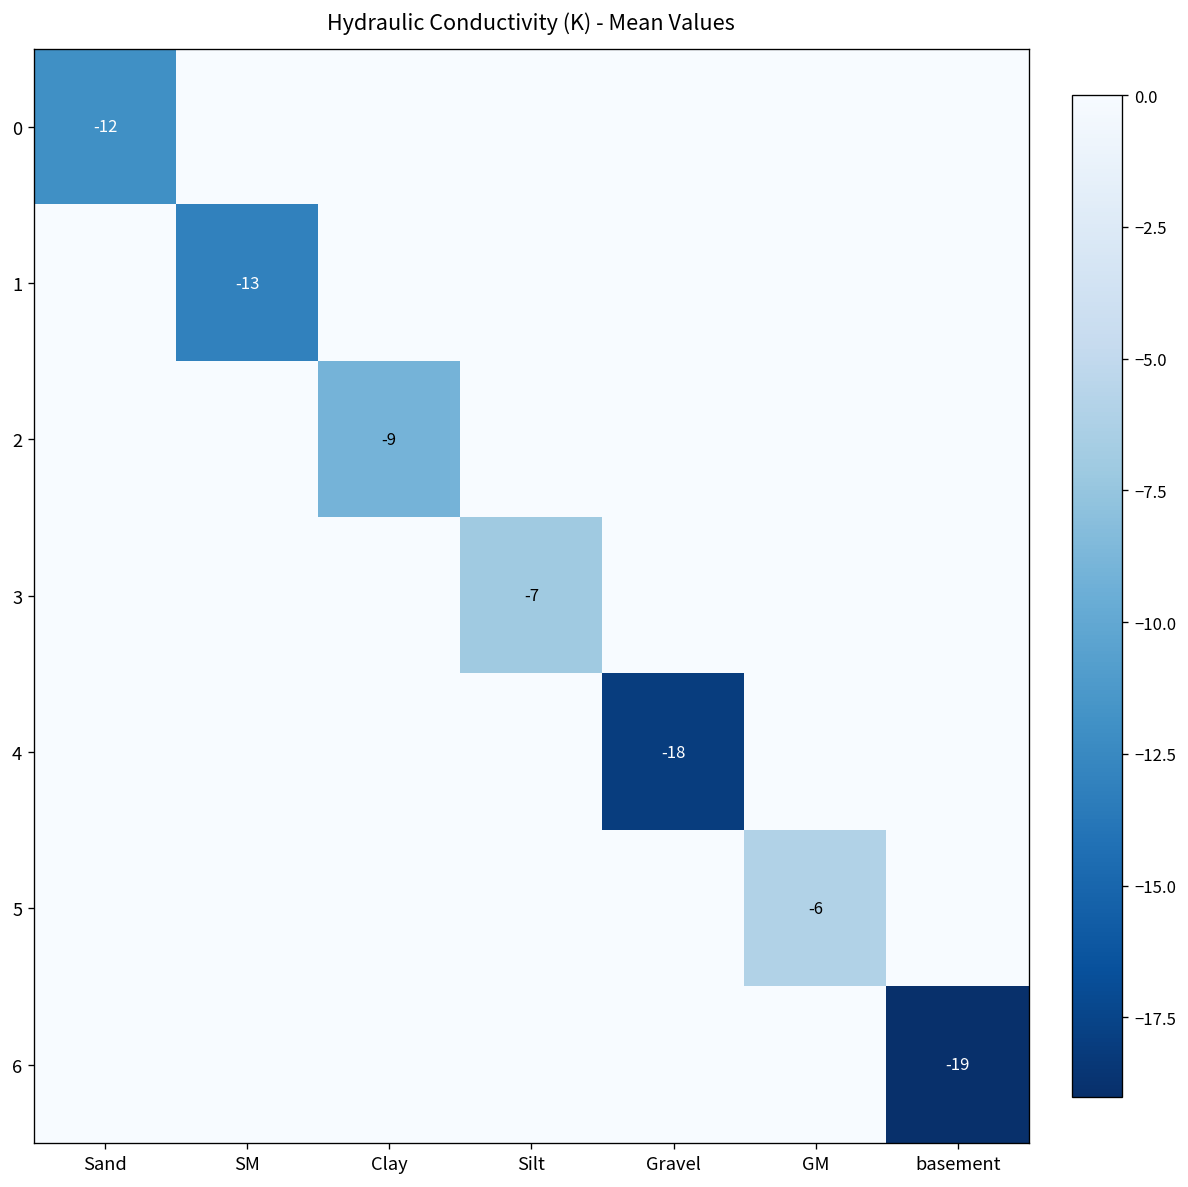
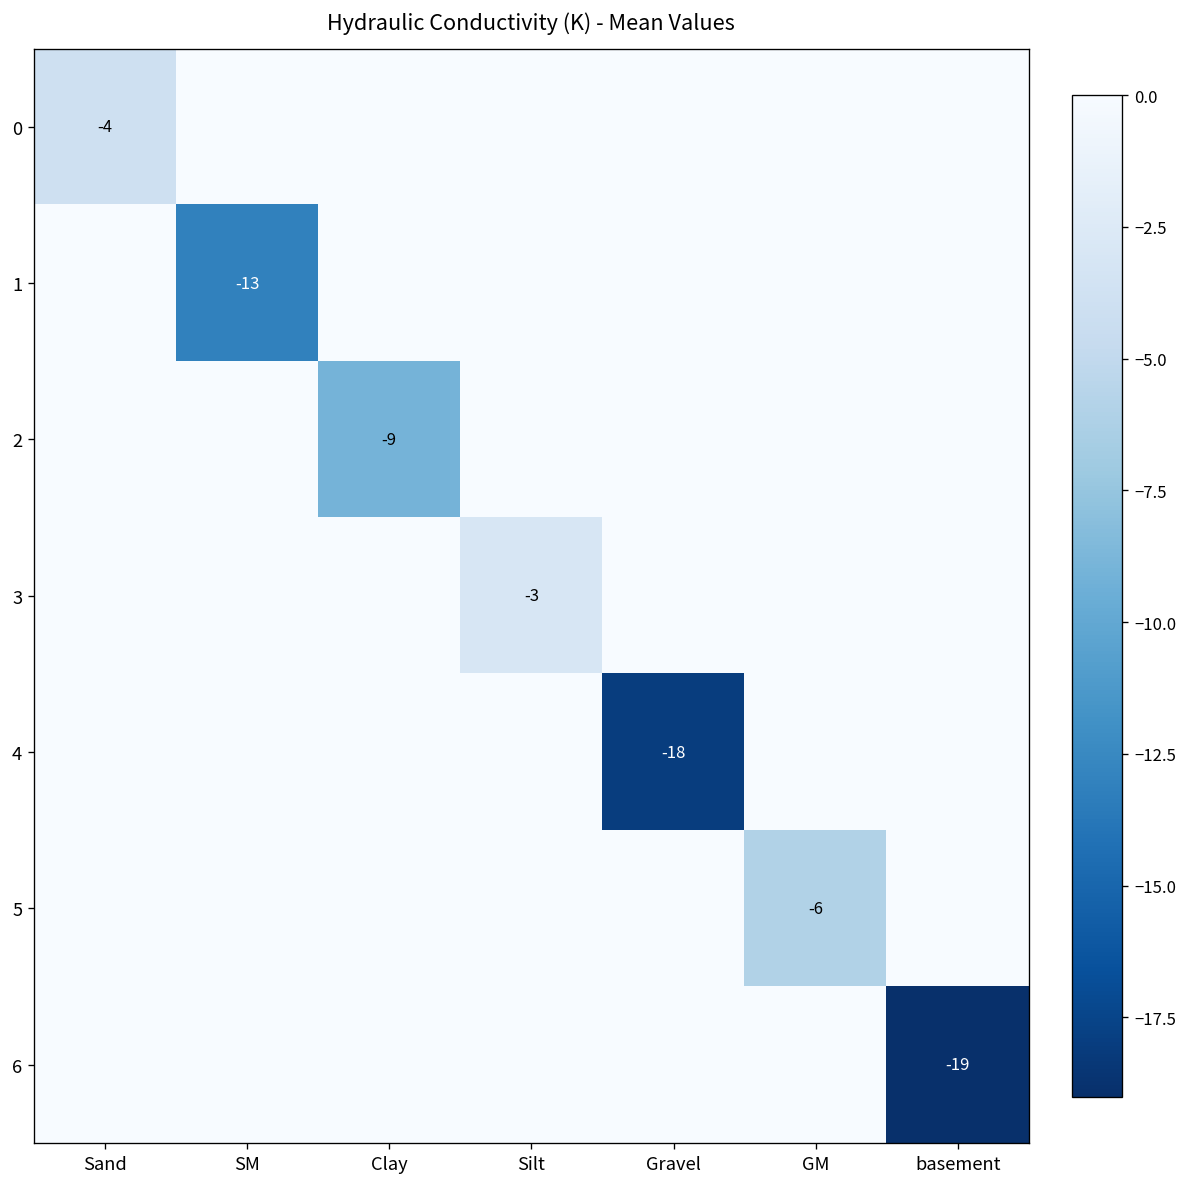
  {
    "0": {
-     "Sand": -12
+     "Sand": -4
    },
    "1": {
      "SM": -13
    },
    "2": {
      "Clay": -9
    },
    "3": {
-     "Silt": -7
+     "Silt": -3
    },
    "4": {
      "Gravel": -18
    },
    "5": {
      "GM": -6
    },
    "6": {
      "basement": -19
    }
  }
